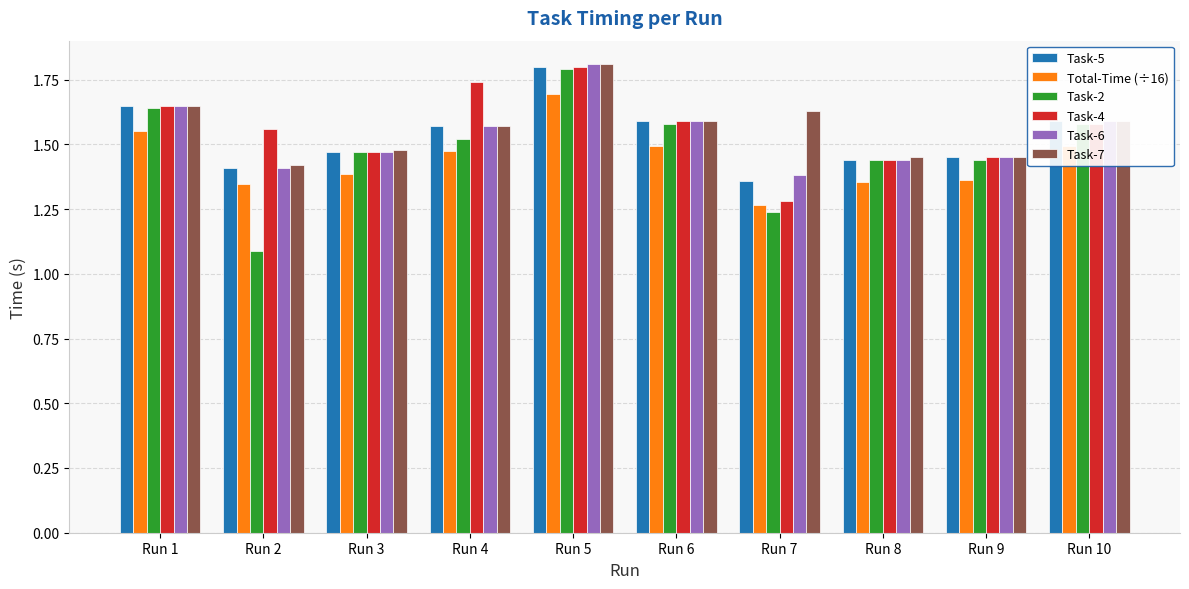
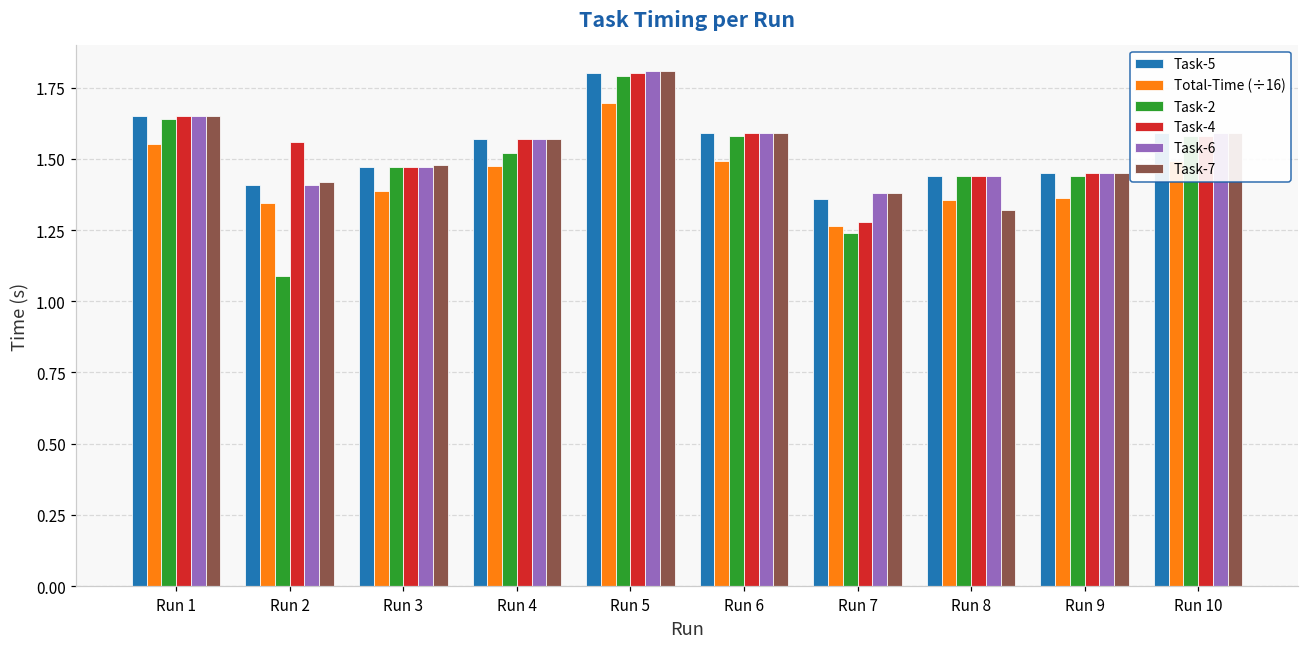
  {
    "Task-5": {
      "Run 1": 1.65,
      "Run 2": 1.41,
      "Run 3": 1.47,
      "Run 4": 1.57,
      "Run 5": 1.80,
      "Run 6": 1.59,
      "Run 7": 1.36,
      "Run 8": 1.44,
      "Run 9": 1.45
    },
    "Total-Time (÷16)": {
      "Run 1": 1.55,
      "Run 2": 1.35,
      "Run 3": 1.39,
      "Run 4": 1.48,
      "Run 5": 1.70,
      "Run 6": 1.49,
      "Run 7": 1.26,
      "Run 8": 1.36,
      "Run 9": 1.36
    },
    "Task-2": {
      "Run 1": 1.64,
      "Run 2": 1.09,
      "Run 3": 1.47,
      "Run 4": 1.52,
      "Run 5": 1.79,
      "Run 6": 1.58,
      "Run 7": 1.24,
      "Run 8": 1.44,
      "Run 9": 1.44
    },
    "Task-4": {
      "Run 1": 1.65,
      "Run 2": 1.56,
      "Run 3": 1.47,
-     "Run 4": 1.74,
+     "Run 4": 1.57,
      "Run 5": 1.80,
      "Run 6": 1.59,
      "Run 7": 1.28,
      "Run 8": 1.44,
      "Run 9": 1.45
    },
    "Task-6": {
      "Run 1": 1.65,
      "Run 2": 1.41,
      "Run 3": 1.47,
      "Run 4": 1.57,
      "Run 5": 1.81,
      "Run 6": 1.59,
      "Run 7": 1.38,
      "Run 8": 1.44,
      "Run 9": 1.45
    },
    "Task-7": {
      "Run 1": 1.65,
      "Run 2": 1.42,
      "Run 3": 1.48,
      "Run 4": 1.57,
      "Run 5": 1.81,
      "Run 6": 1.59,
-     "Run 7": 1.63,
-     "Run 8": 1.45,
+     "Run 7": 1.38,
+     "Run 8": 1.32,
      "Run 9": 1.45
    }
  }
